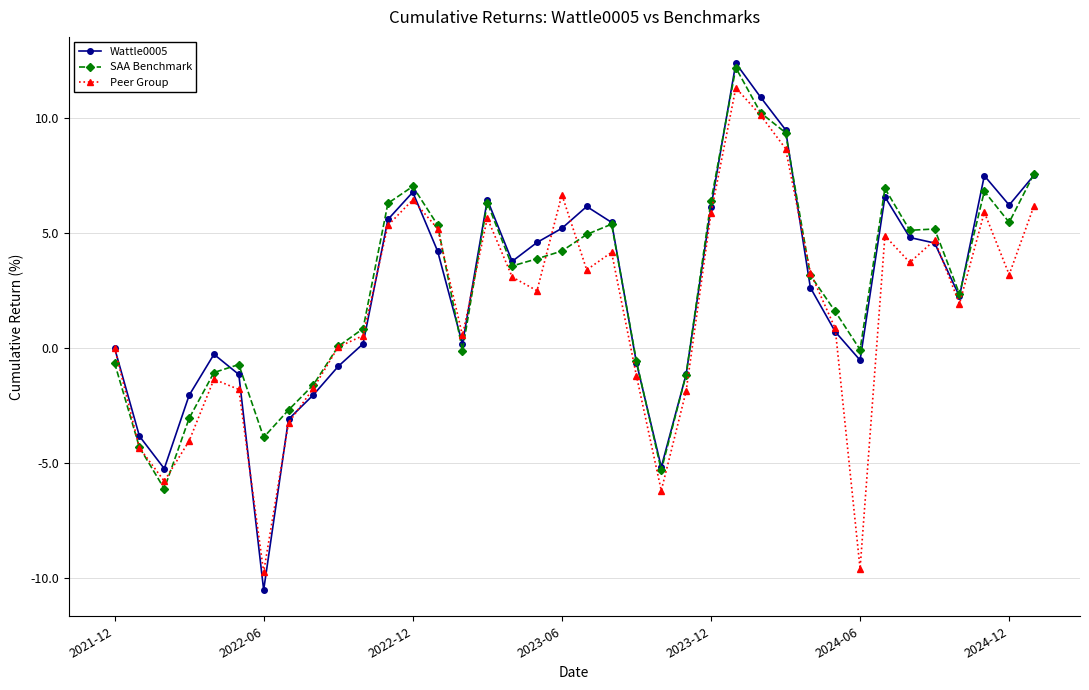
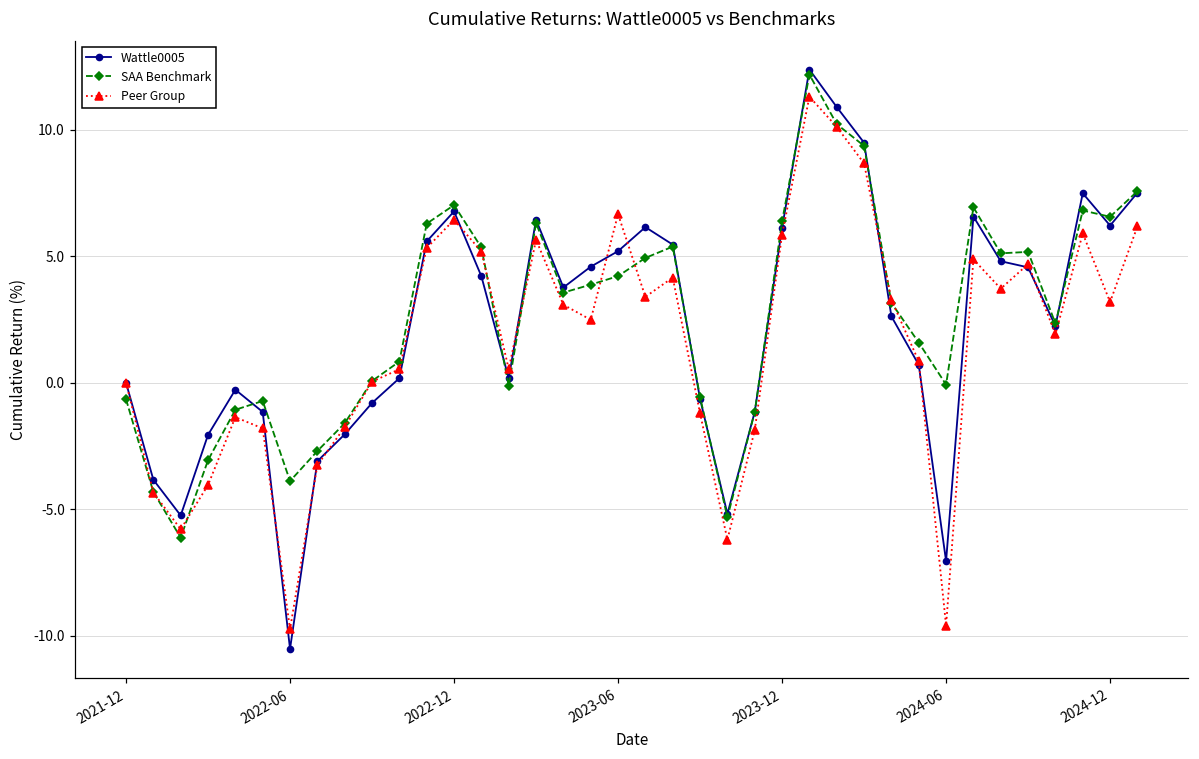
  {
    "Wattle0005": {
      "2022-06": -10.5,
      "2022-12": 6.8,
      "2023-06": 5.2,
      "2023-12": 6.1,
-     "2024-06": -0.5,
+     "2024-06": -7.0,
      "2024-12": 6.2
    },
    "SAA Benchmark": {
      "2021-12": -0.7,
      "2022-06": -3.9,
      "2022-12": 7.0,
      "2023-06": 4.2,
      "2023-12": 6.4,
      "2024-06": -0.1,
-     "2024-12": 5.5
+     "2024-12": 6.6
    },
    "Peer Group": {
      "2022-06": -9.7,
      "2022-12": 6.4,
      "2023-06": 6.7,
      "2023-12": 5.8,
      "2024-06": -9.6,
      "2024-12": 3.2
    }
  }
